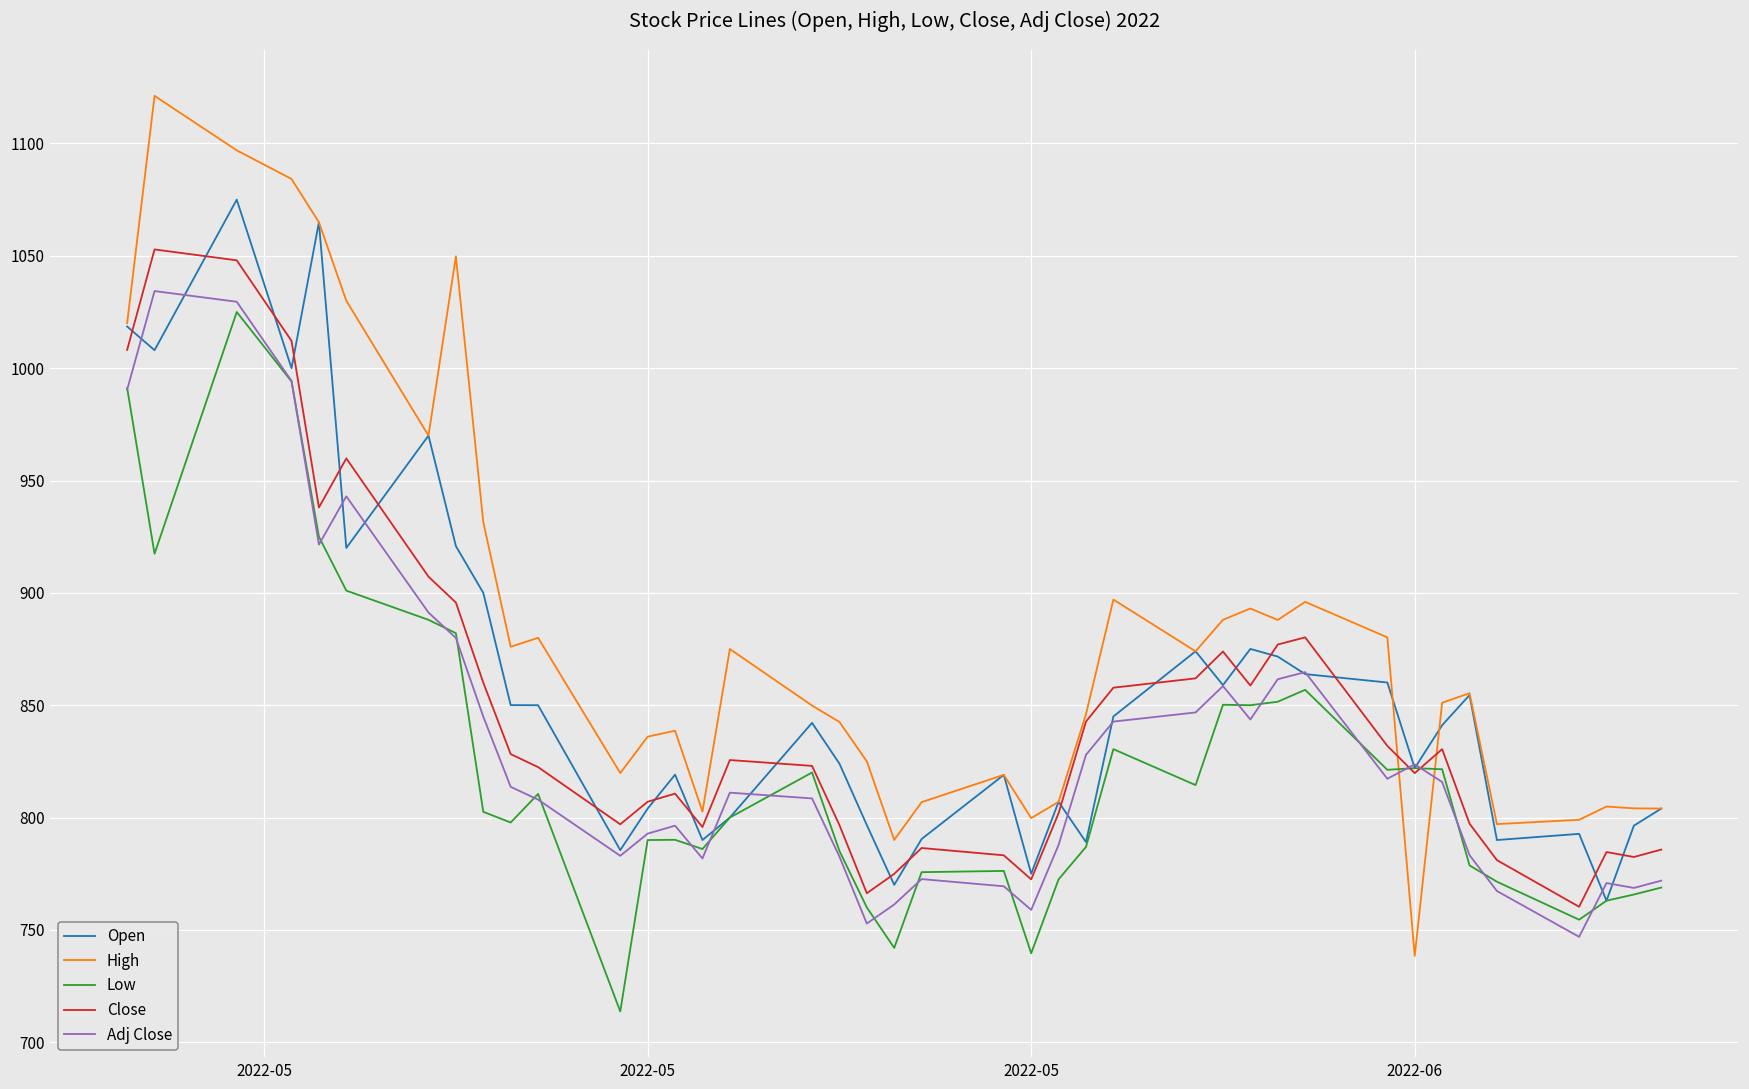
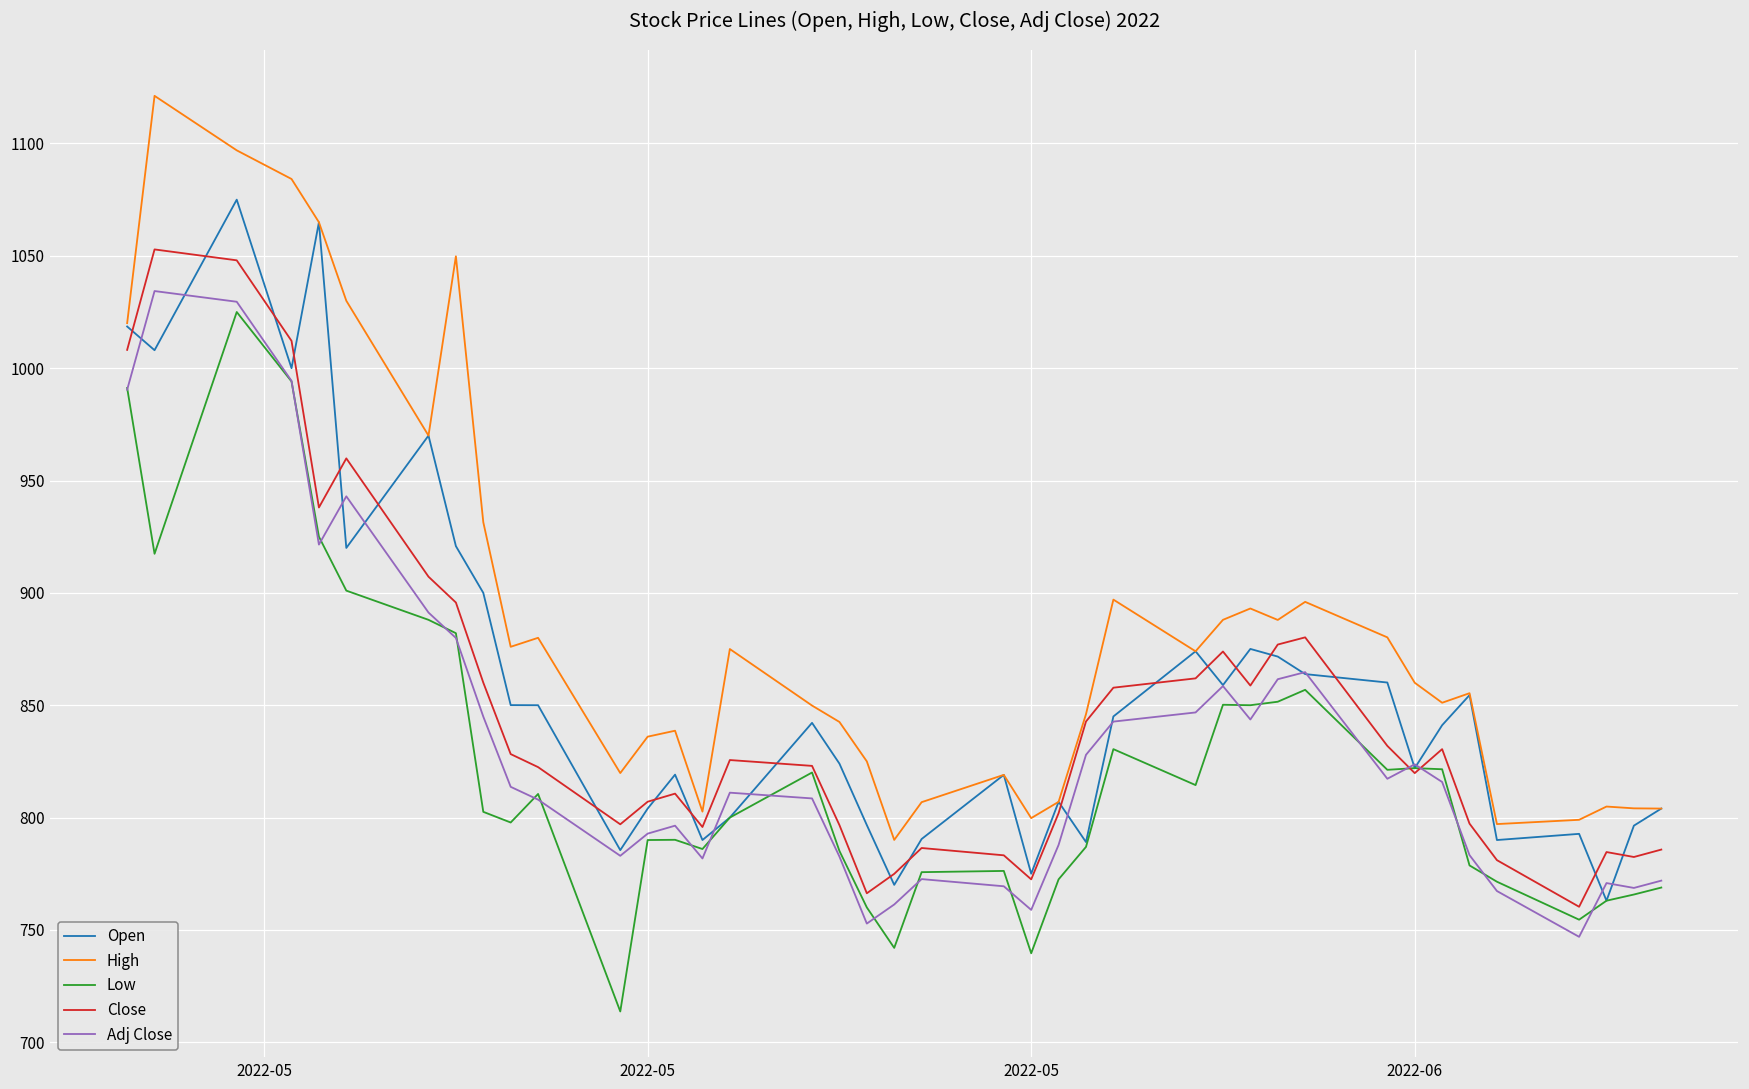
  {
    "High": {
-     "2022-06": 738
+     "2022-06": 860
    },
    "Close": {
      "2022-06": 820
    },
    "Adj Close": {
      "2022-06": 824
    }
  }
